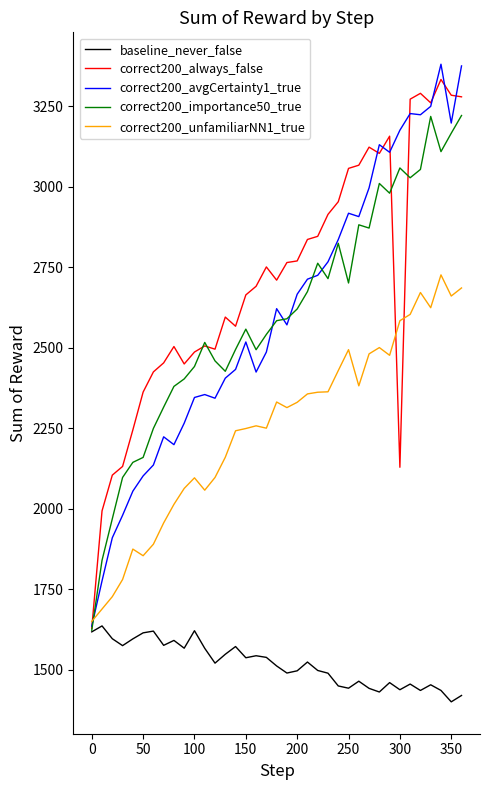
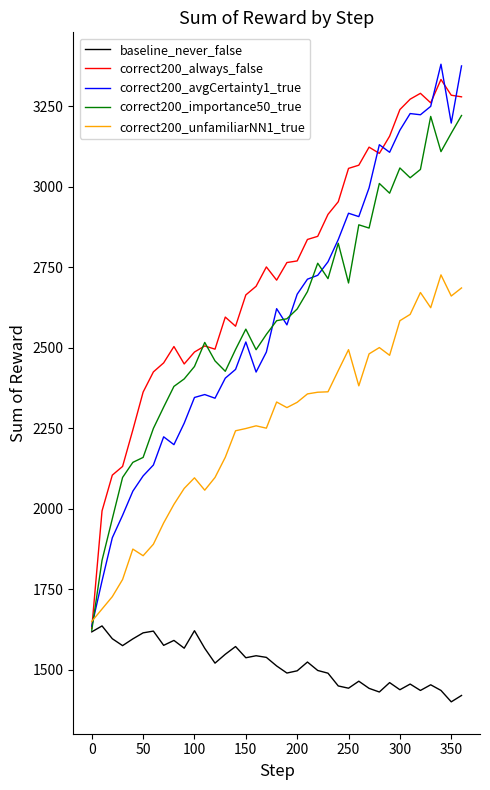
  {
    "baseline_never_false": {
      "50": 1620,
      "100": 1620,
      "150": 1540,
      "200": 1500,
      "250": 1440,
      "300": 1440,
      "350": 1400
    },
    "correct200_always_false": {
      "50": 2360,
      "100": 2490,
      "150": 2660,
      "200": 2770,
      "250": 3060,
-     "300": 2130,
+     "300": 3240,
      "350": 3280
    },
    "correct200_avgCertainty1_true": {
      "50": 2100,
      "100": 2350,
      "150": 2520,
      "200": 2670,
      "250": 2920,
      "300": 3180,
      "350": 3200
    },
    "correct200_importance50_true": {
      "50": 2160,
      "100": 2440,
      "150": 2560,
      "200": 2620,
      "250": 2700,
      "300": 3060,
      "350": 3170
    },
    "correct200_unfamiliarNN1_true": {
      "0": 1650,
      "50": 1850,
      "100": 2100,
      "150": 2250,
      "200": 2330,
      "250": 2490,
      "300": 2580,
      "350": 2660
    }
  }
